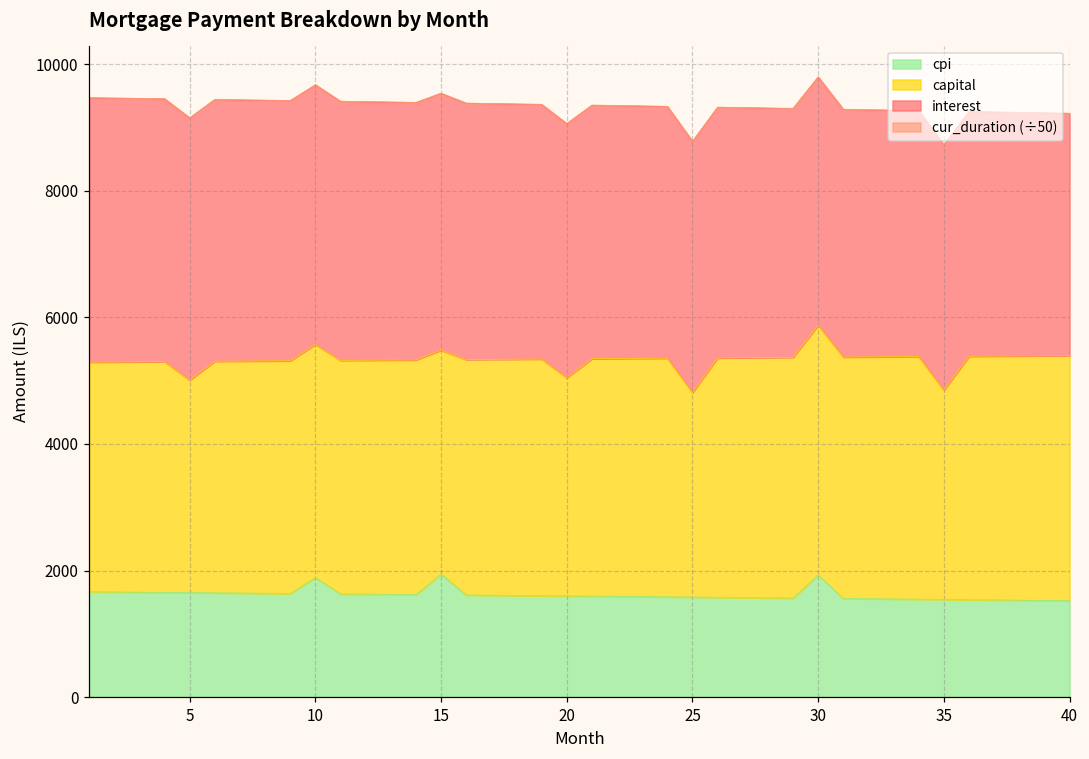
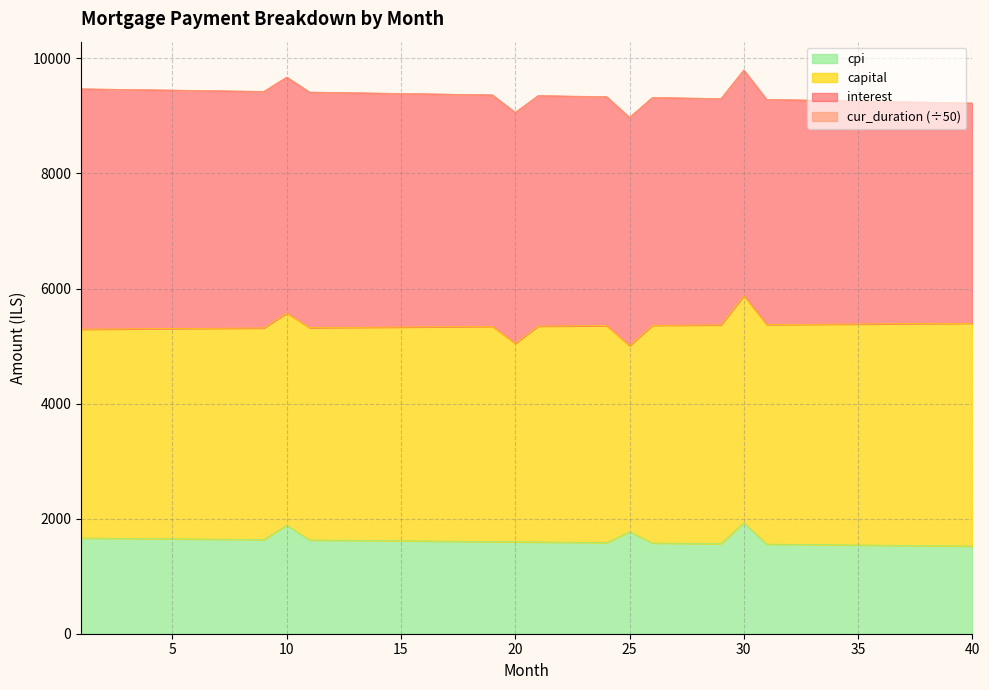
  {
    "cpi": {
      "5": 1700,
      "10": 1900,
-     "15": 1900,
+     "15": 1600,
      "20": 1600,
-     "25": 1600,
+     "25": 1800,
      "30": 1900,
      "35": 1500,
      "40": 1500
    },
    "capital": {
-     "5": 3400,
+     "5": 3700,
      "10": 3700,
-     "15": 3500,
+     "15": 3700,
      "20": 3400,
      "25": 3200,
      "30": 3900,
-     "35": 3300,
+     "35": 3800,
      "40": 3900
    }
  }
